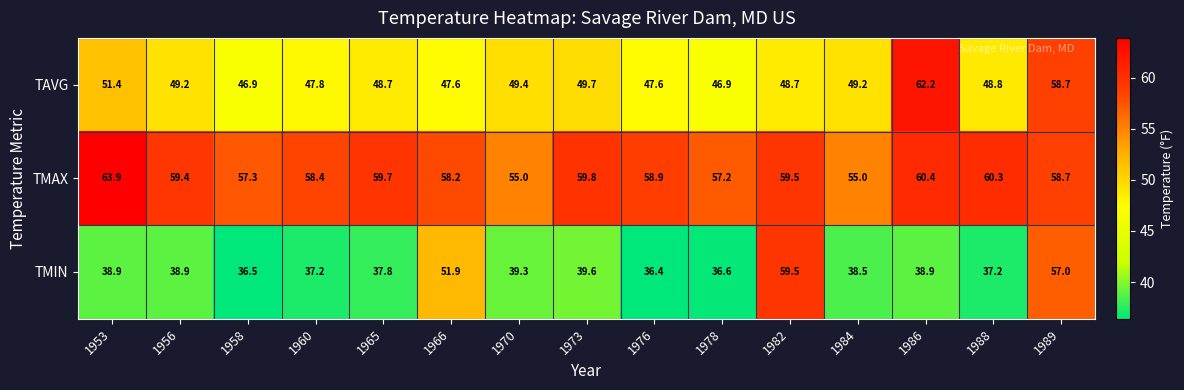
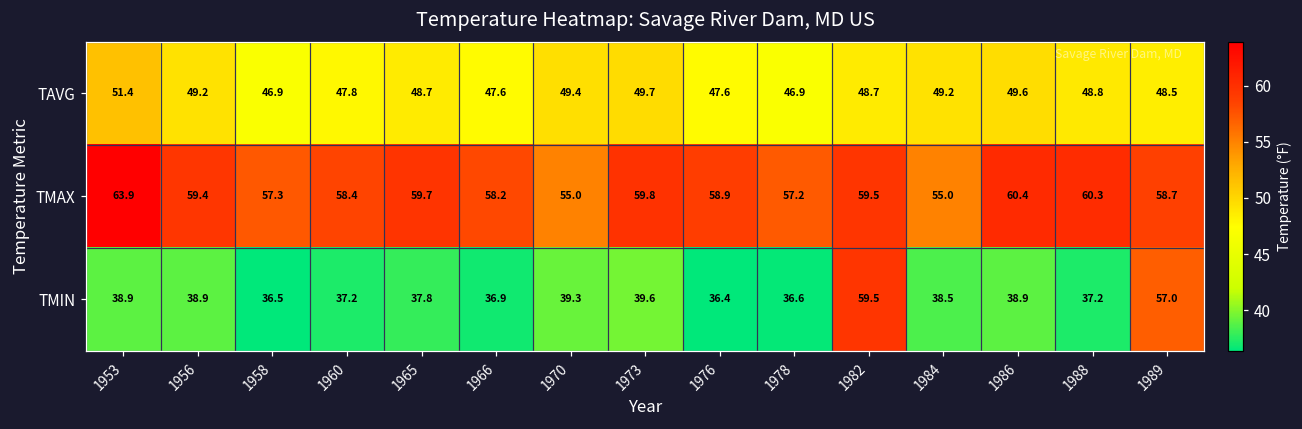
  {
    "TAVG": {
      "1953": 51.4,
      "1956": 49.2,
      "1958": 46.9,
      "1960": 47.8,
      "1965": 48.7,
      "1966": 47.6,
      "1970": 49.4,
      "1973": 49.7,
      "1976": 47.6,
      "1978": 46.9,
      "1982": 48.7,
      "1984": 49.2,
-     "1986": 62.2,
-     "1989": 58.7
+     "1986": 49.6,
+     "1989": 48.5
    },
    "TMAX": {
      "1953": 63.9,
      "1956": 59.4,
      "1958": 57.3,
      "1960": 58.4,
      "1965": 59.7,
      "1966": 58.2,
      "1970": 55.0,
      "1973": 59.8,
      "1976": 58.9,
      "1978": 57.2,
      "1982": 59.5,
      "1984": 55.0,
      "1986": 60.4,
      "1988": 60.3,
      "1989": 58.7
    },
    "TMIN": {
      "1953": 38.9,
      "1956": 38.9,
      "1958": 36.5,
      "1960": 37.2,
      "1965": 37.8,
-     "1966": 51.9,
+     "1966": 36.9,
      "1970": 39.3,
      "1973": 39.6,
      "1976": 36.4,
      "1978": 36.6,
      "1982": 59.5,
      "1984": 38.5,
      "1986": 38.9,
      "1988": 37.2,
      "1989": 57.0
    }
  }
